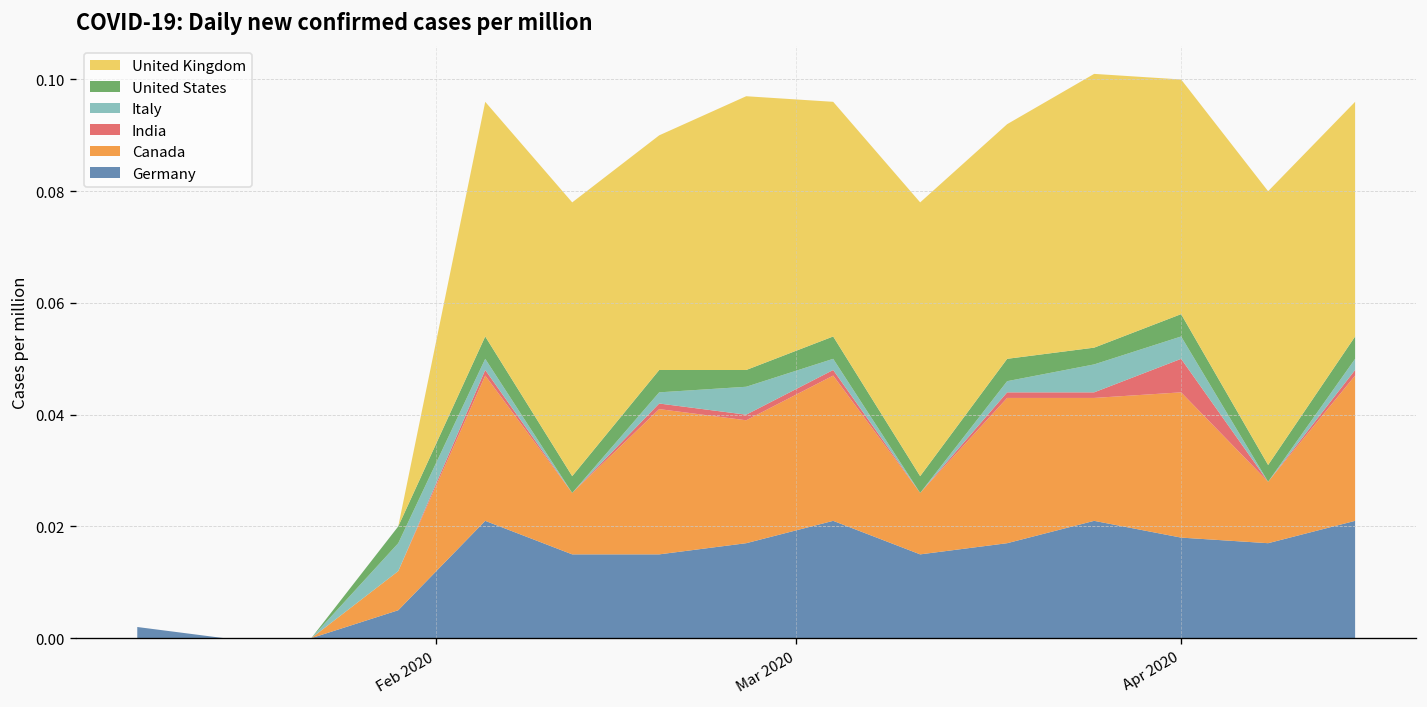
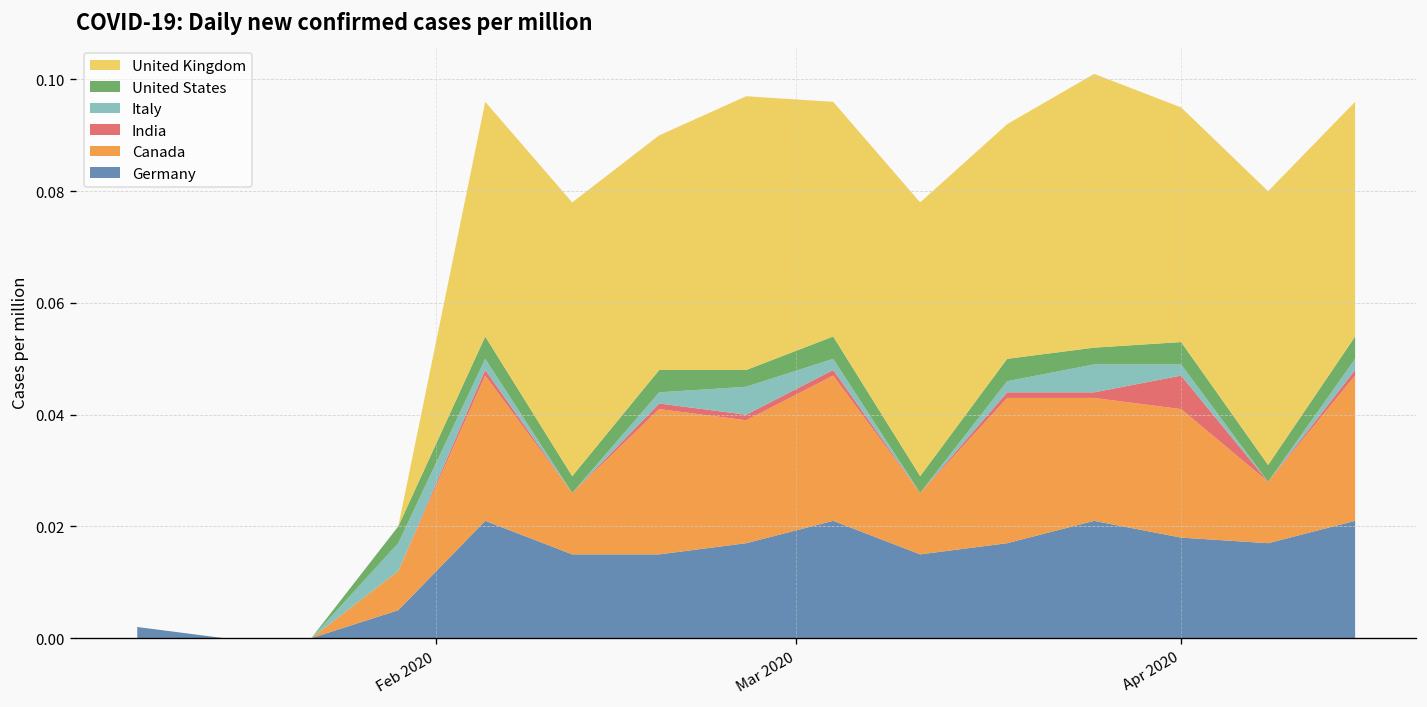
  {
    "Germany": {
      "Apr 2020": 0.018
    },
    "Canada": {
-     "Apr 2020": 0.026
+     "Apr 2020": 0.023
    },
    "India": {
      "Apr 2020": 0.006
    },
    "Italy": {
-     "Apr 2020": 0.004
+     "Apr 2020": 0.002
    },
    "United States": {
      "Apr 2020": 0.004
    },
    "United Kingdom": {
      "Apr 2020": 0.042
    }
  }
